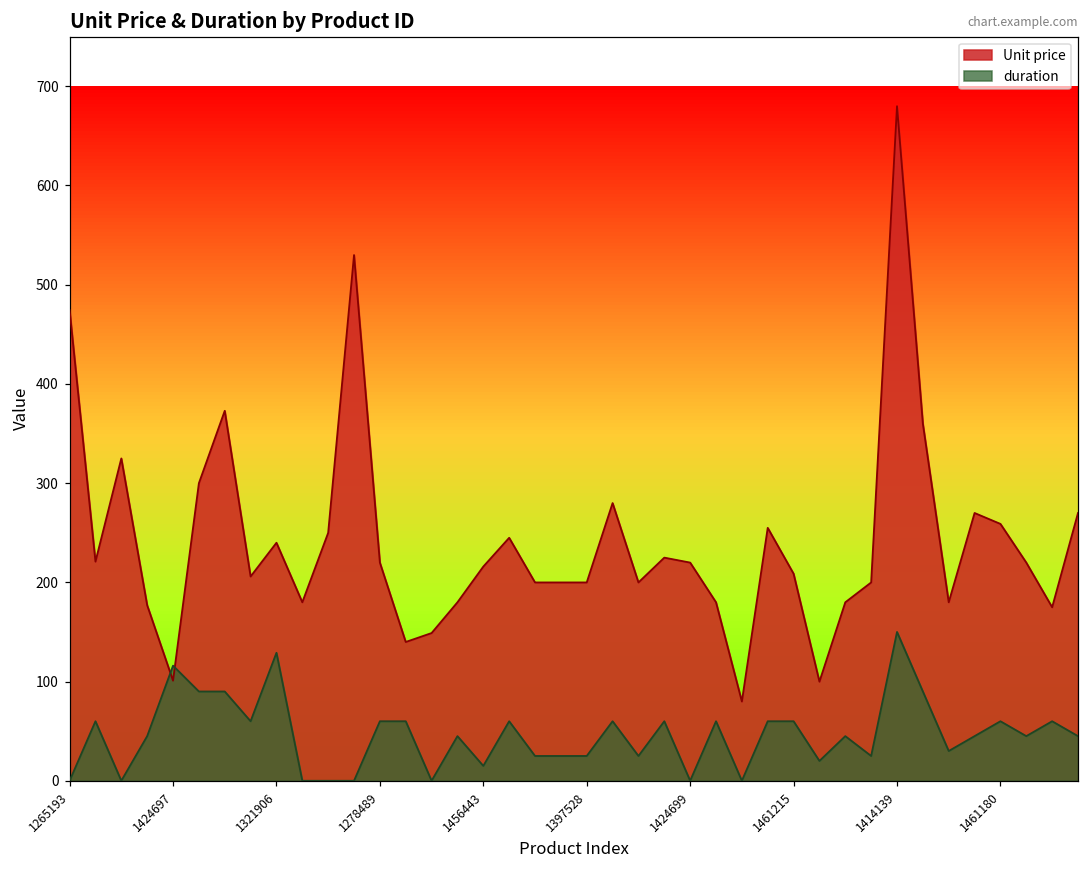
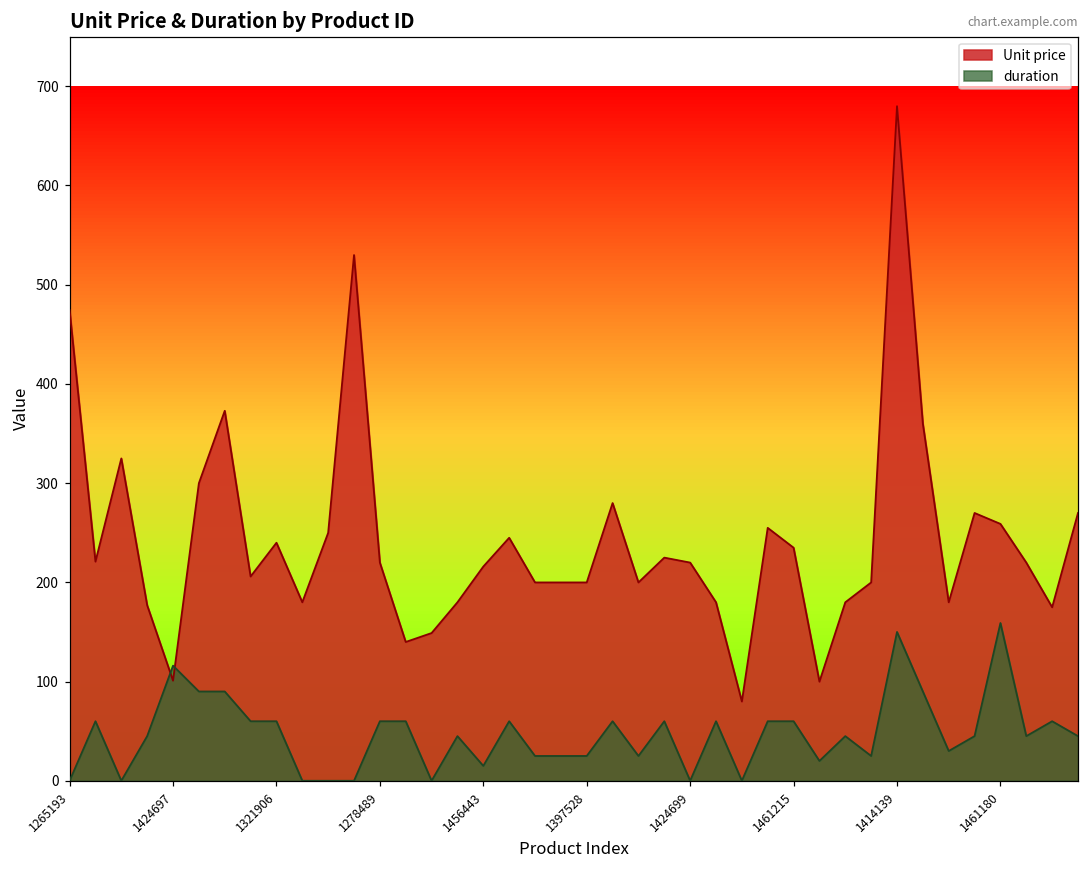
  {
    "Unit price": {
      "1265193": 470,
      "1424697": 100,
      "1321906": 240,
      "1278489": 220,
      "1456443": 220,
      "1397528": 200,
      "1424699": 220,
-     "1461215": 210,
+     "1461215": 230,
      "1414139": 680,
      "1461180": 260
    },
    "duration": {
      "1265193": 0,
      "1424697": 120,
-     "1321906": 130,
+     "1321906": 60,
      "1278489": 60,
      "1456443": 20,
      "1397528": 30,
      "1424699": 0,
      "1461215": 60,
      "1414139": 150,
-     "1461180": 60
+     "1461180": 160
    }
  }
